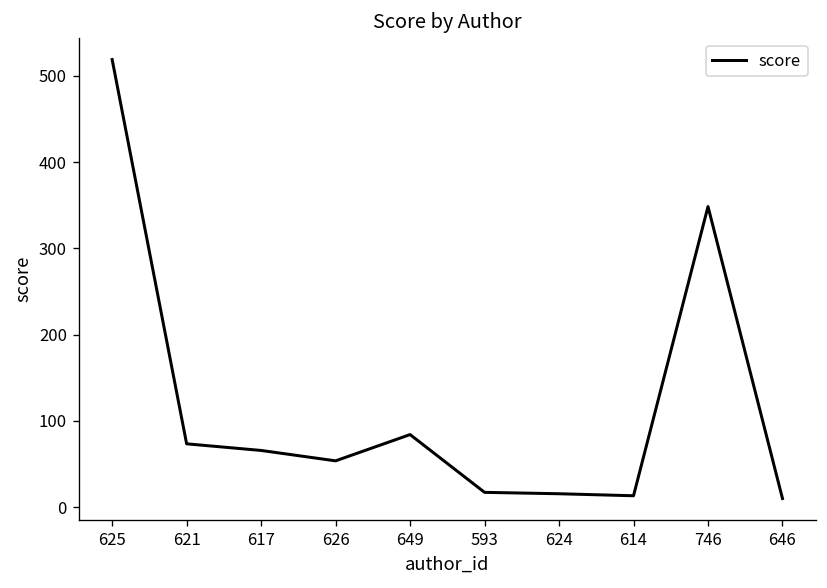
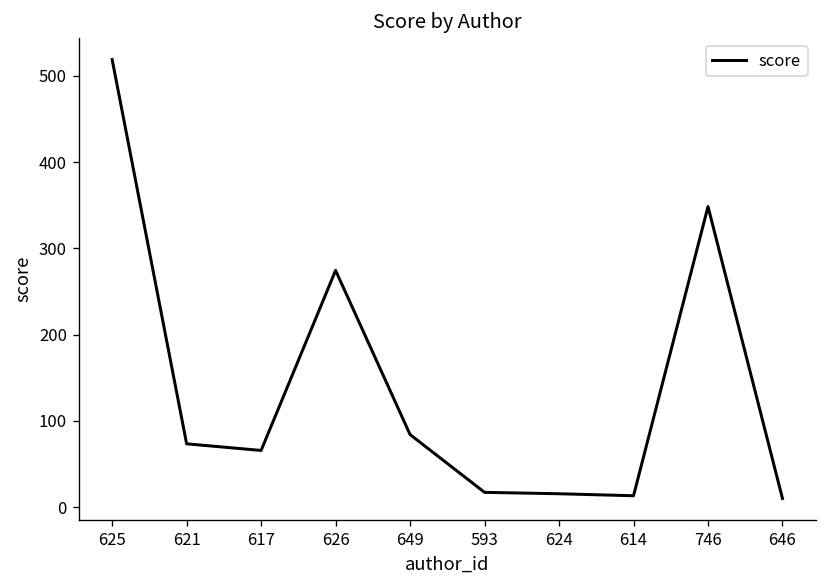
  {
    "625": 520,
    "621": 70,
    "617": 70,
-   "626": 50,
+   "626": 270,
    "649": 80,
    "593": 20,
    "624": 20,
    "614": 10,
    "746": 350,
    "646": 10
  }
